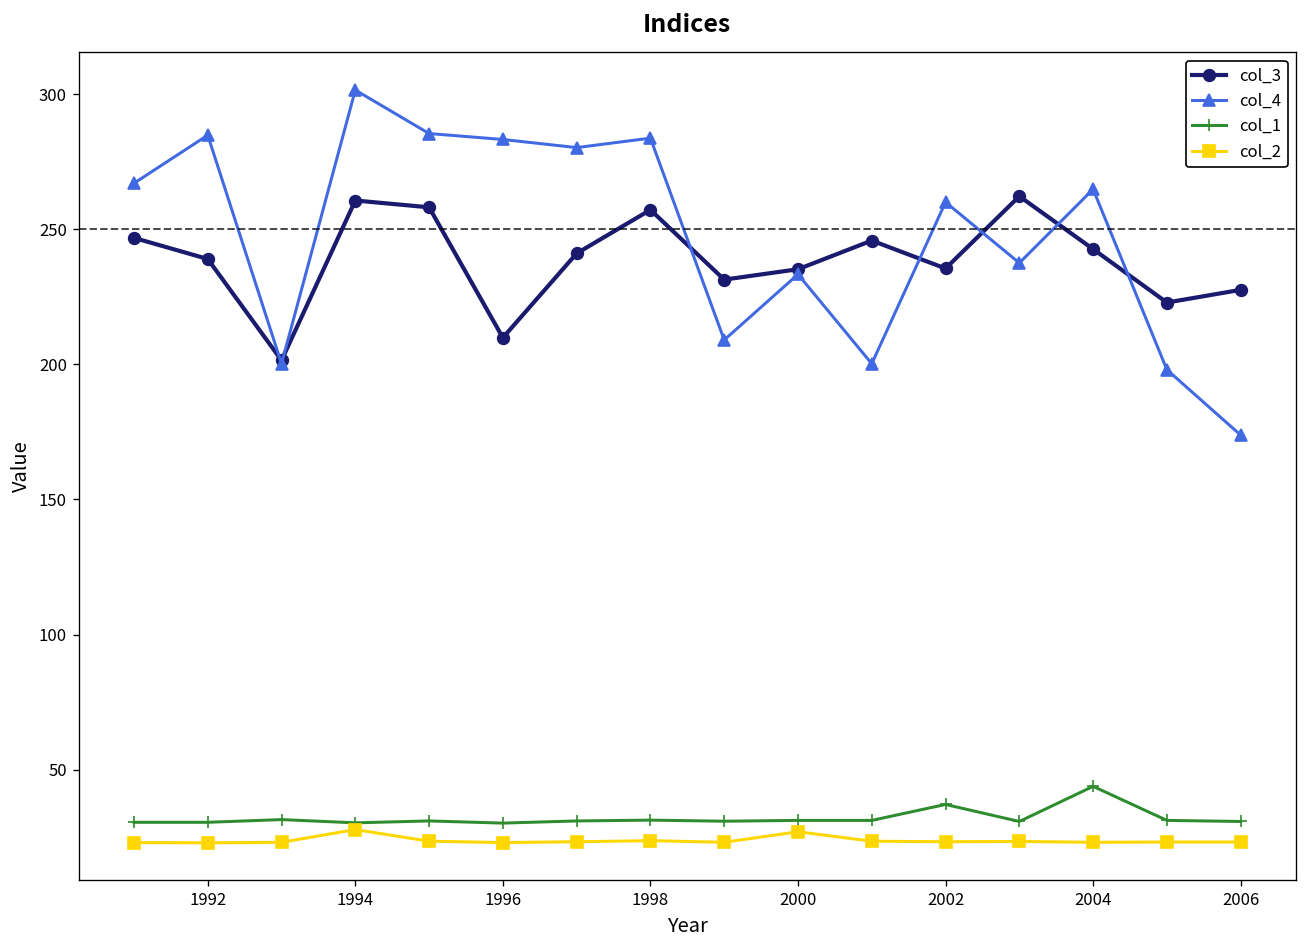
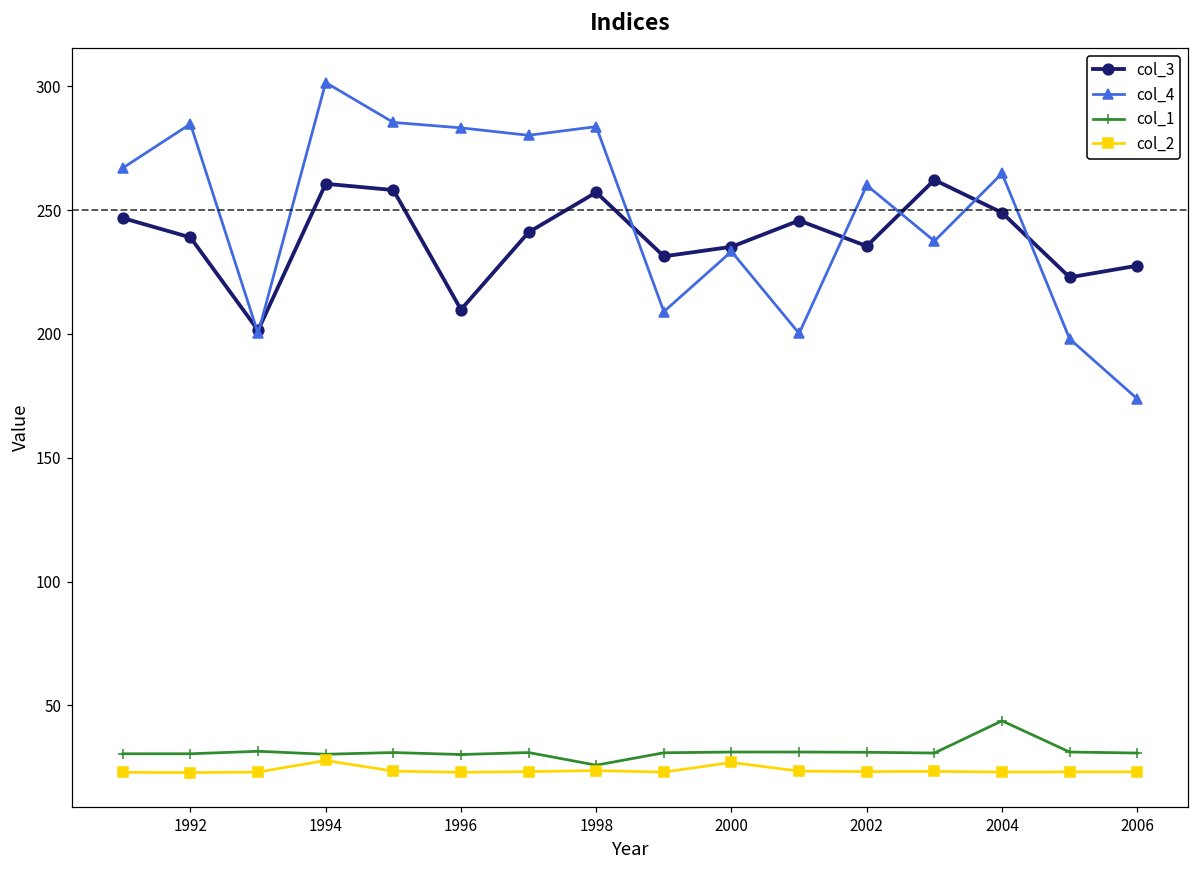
  {
    "col_3": {
      "1992": 239,
      "1994": 261,
      "1996": 210,
      "1998": 257,
      "2000": 235,
      "2002": 235,
-     "2004": 243,
+     "2004": 249,
      "2006": 228
    },
    "col_4": {
      "1992": 285,
      "1994": 302,
      "1996": 283,
      "1998": 284,
      "2000": 233,
      "2002": 260,
      "2004": 265,
      "2006": 174
    },
    "col_1": {
      "1992": 31,
      "1994": 30,
      "1996": 30,
-     "1998": 31,
+     "1998": 26,
      "2000": 31,
-     "2002": 37,
+     "2002": 31,
      "2004": 44,
      "2006": 31
    },
    "col_2": {
      "1992": 23,
      "1994": 28,
      "1996": 23,
      "1998": 24,
      "2000": 27,
      "2002": 23,
      "2004": 23,
      "2006": 23
    }
  }
